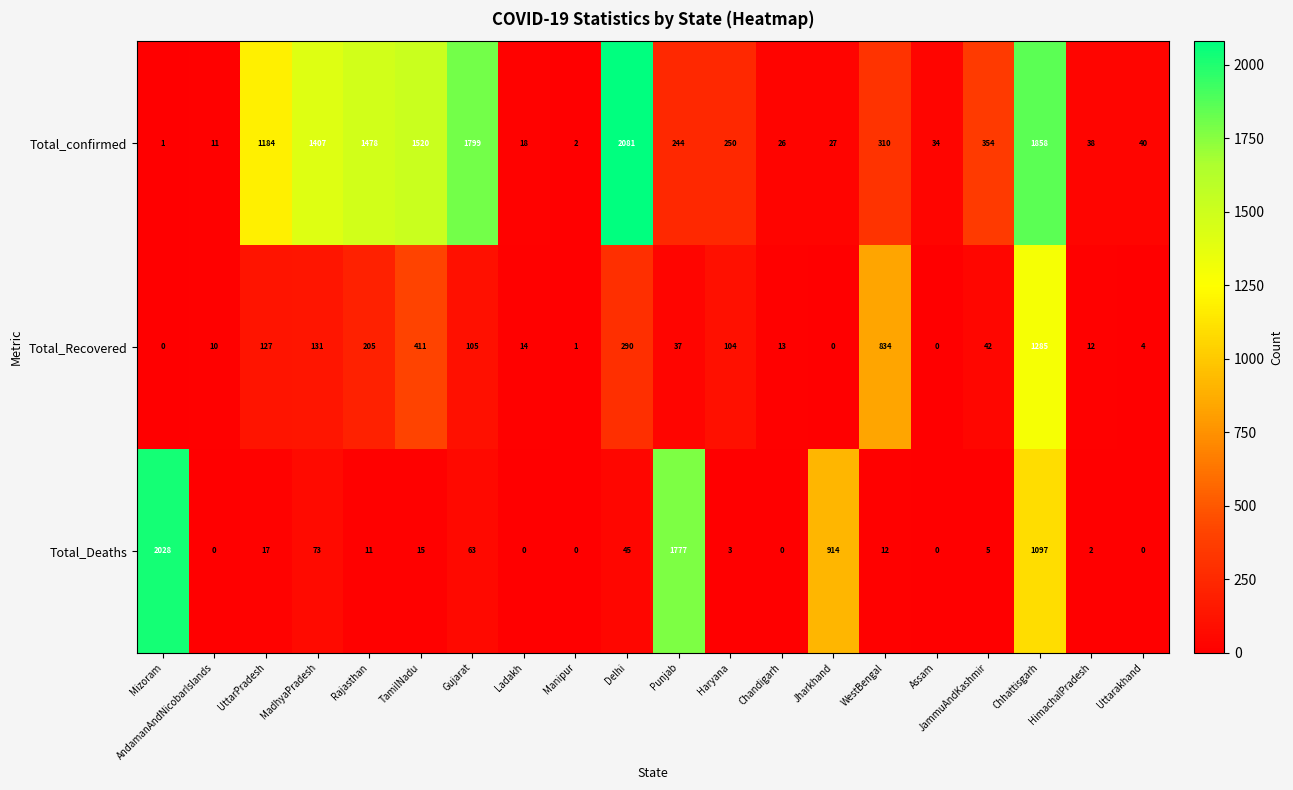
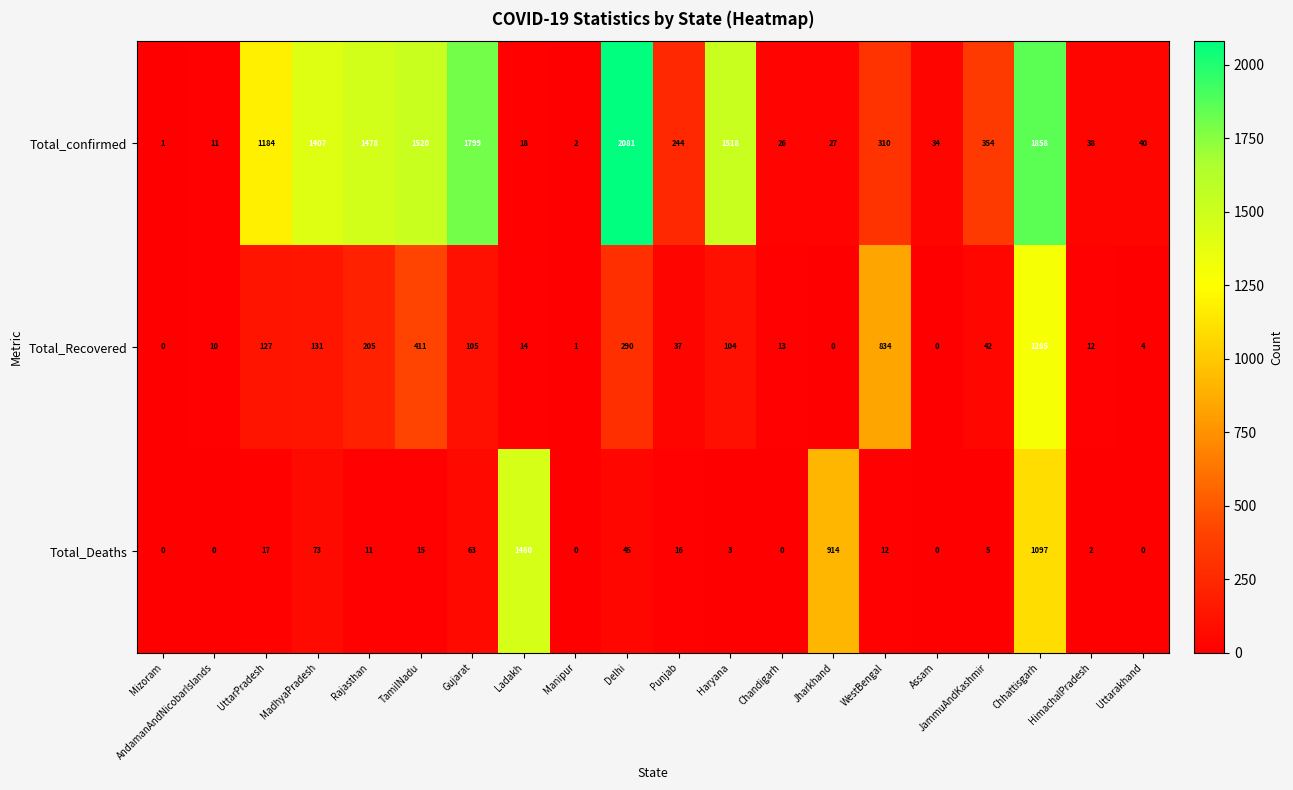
  {
    "Total_confirmed": {
      "Mizoram": 1,
      "AndamanAndNicobarIslands": 11,
      "UttarPradesh": 1184,
      "MadhyaPradesh": 1407,
      "Rajasthan": 1478,
      "TamilNadu": 1520,
      "Gujarat": 1799,
      "Ladakh": 18,
      "Manipur": 2,
      "Delhi": 2081,
      "Punjab": 244,
-     "Haryana": 250,
+     "Haryana": 1518,
      "Chandigarh": 26,
      "Jharkhand": 27,
      "WestBengal": 310,
      "Assam": 34,
      "JammuAndKashmir": 354,
      "Chhattisgarh": 1858,
      "HimachalPradesh": 38,
      "Uttarakhand": 40
    },
    "Total_Recovered": {
      "Mizoram": 0,
      "AndamanAndNicobarIslands": 10,
      "UttarPradesh": 127,
      "MadhyaPradesh": 131,
      "Rajasthan": 205,
      "TamilNadu": 411,
      "Gujarat": 105,
      "Ladakh": 14,
      "Manipur": 1,
      "Delhi": 290,
      "Punjab": 37,
      "Haryana": 104,
      "Chandigarh": 13,
      "Jharkhand": 0,
      "WestBengal": 834,
      "Assam": 0,
      "JammuAndKashmir": 42,
      "Chhattisgarh": 1285,
      "HimachalPradesh": 12,
      "Uttarakhand": 4
    },
    "Total_Deaths": {
-     "Mizoram": 2028,
+     "Mizoram": 0,
      "AndamanAndNicobarIslands": 0,
      "UttarPradesh": 17,
      "MadhyaPradesh": 73,
      "Rajasthan": 11,
      "TamilNadu": 15,
      "Gujarat": 63,
-     "Ladakh": 0,
+     "Ladakh": 1460,
      "Manipur": 0,
      "Delhi": 45,
-     "Punjab": 1777,
+     "Punjab": 16,
      "Haryana": 3,
      "Chandigarh": 0,
      "Jharkhand": 914,
      "WestBengal": 12,
      "Assam": 0,
      "JammuAndKashmir": 5,
      "Chhattisgarh": 1097,
      "HimachalPradesh": 2,
      "Uttarakhand": 0
    }
  }
